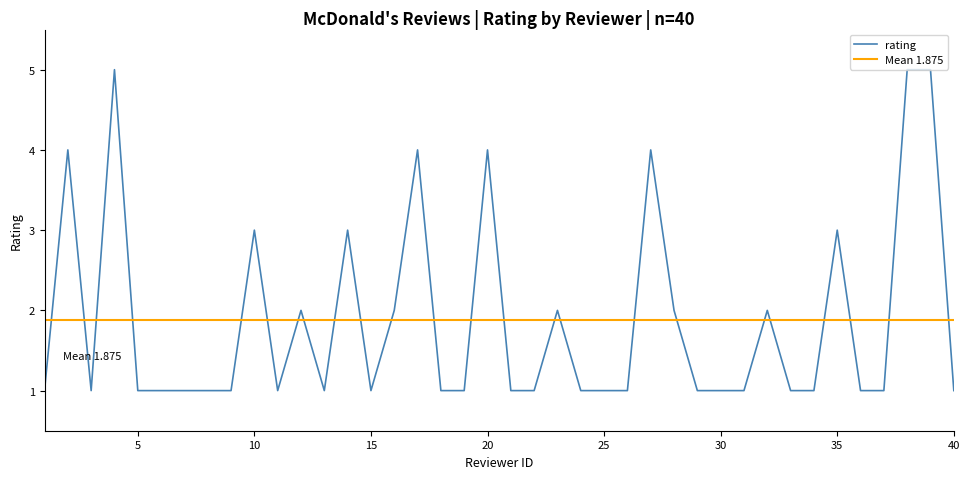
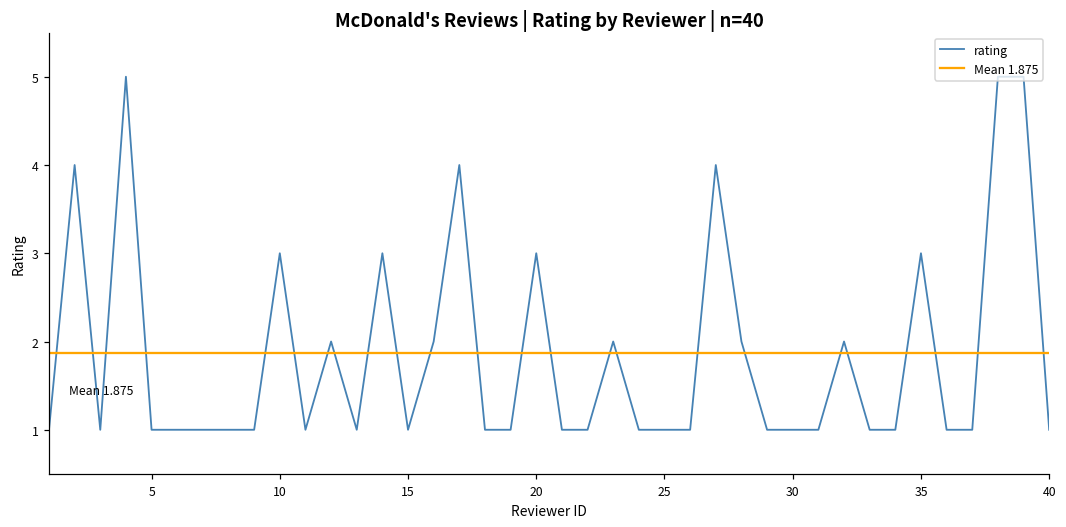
  {
    "5": 1,
    "10": 3,
    "15": 1,
-   "20": 4,
+   "20": 3,
    "25": 1,
    "30": 1,
    "35": 3,
    "40": 1
  }
